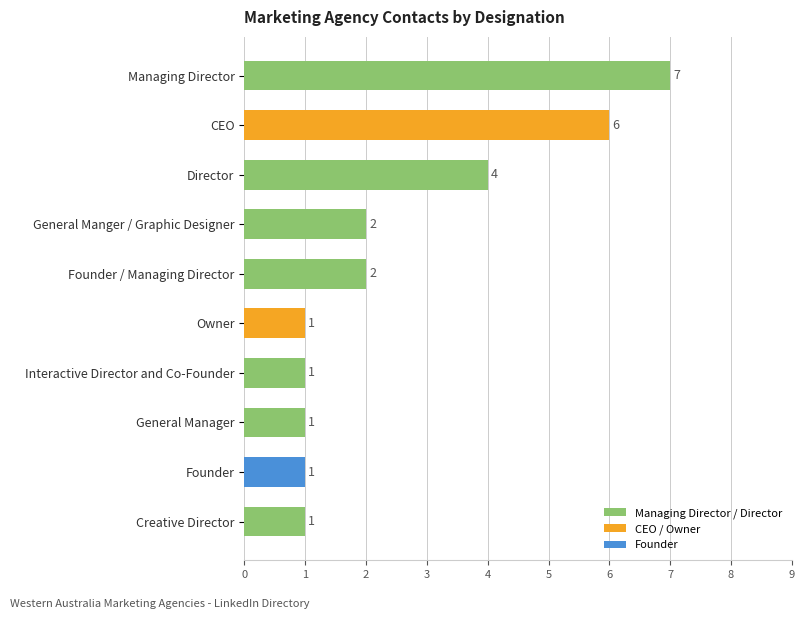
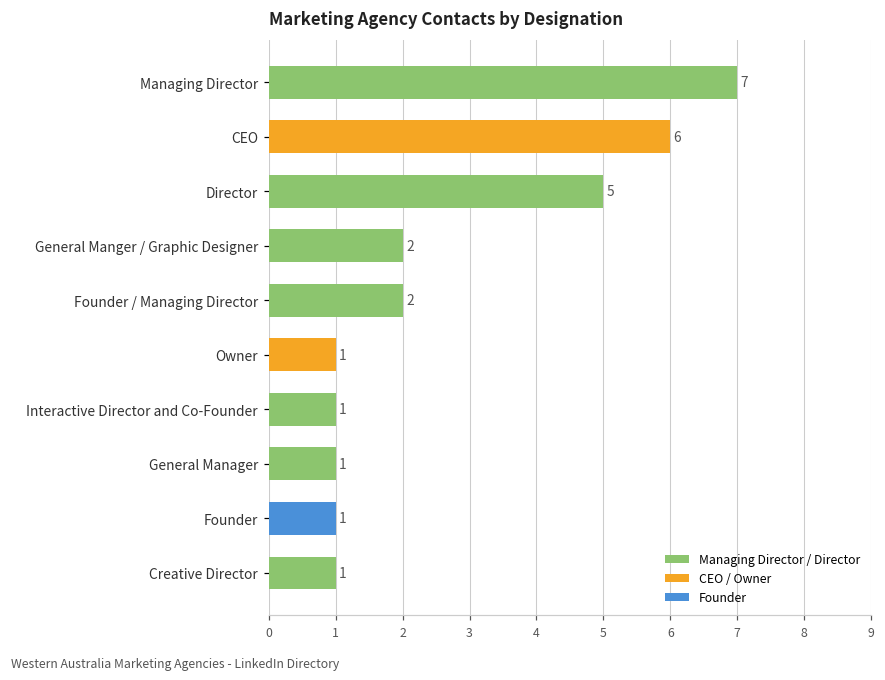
  {
    "Managing Director": 7,
    "CEO": 6,
-   "Director": 4,
+   "Director": 5,
    "General Manger / Graphic Designer": 2,
    "Founder / Managing Director": 2,
    "Owner": 1,
    "Interactive Director and Co-Founder": 1,
    "General Manager": 1,
    "Founder": 1,
    "Creative Director": 1
  }
